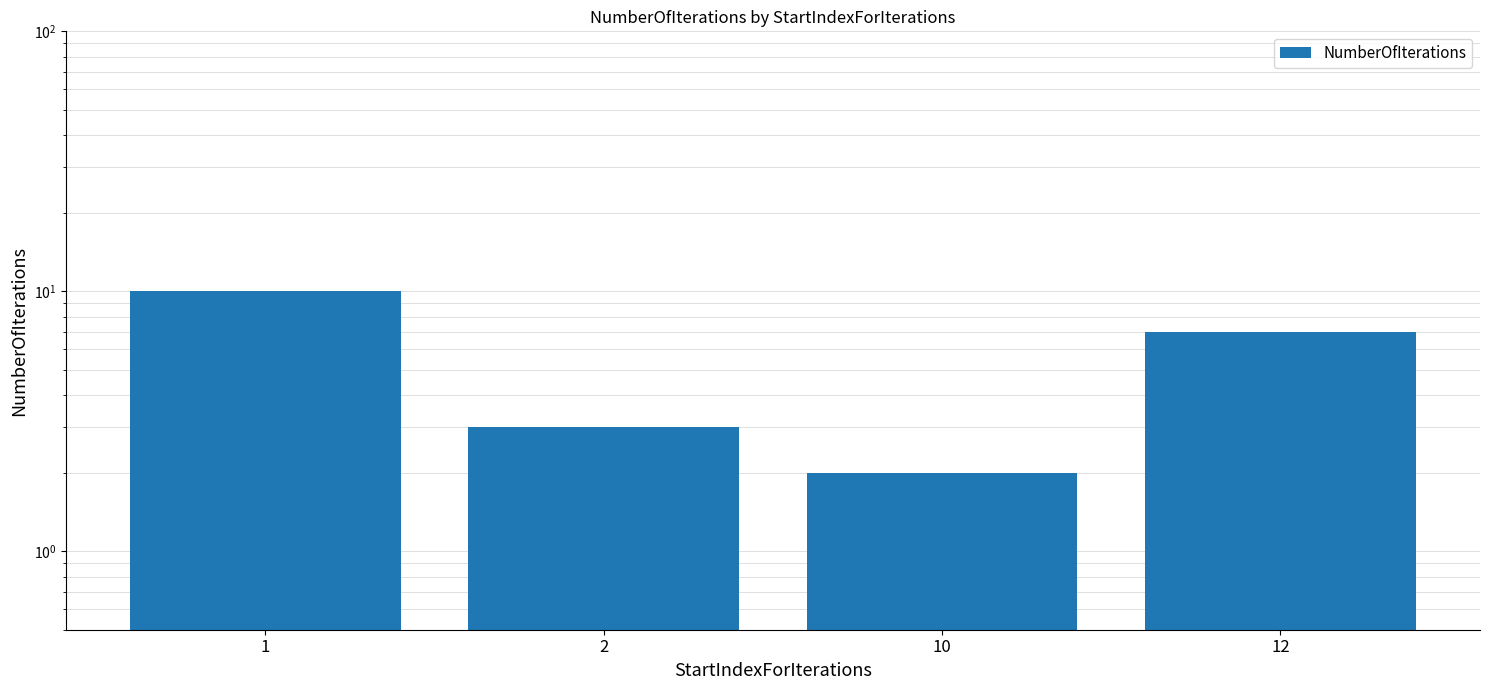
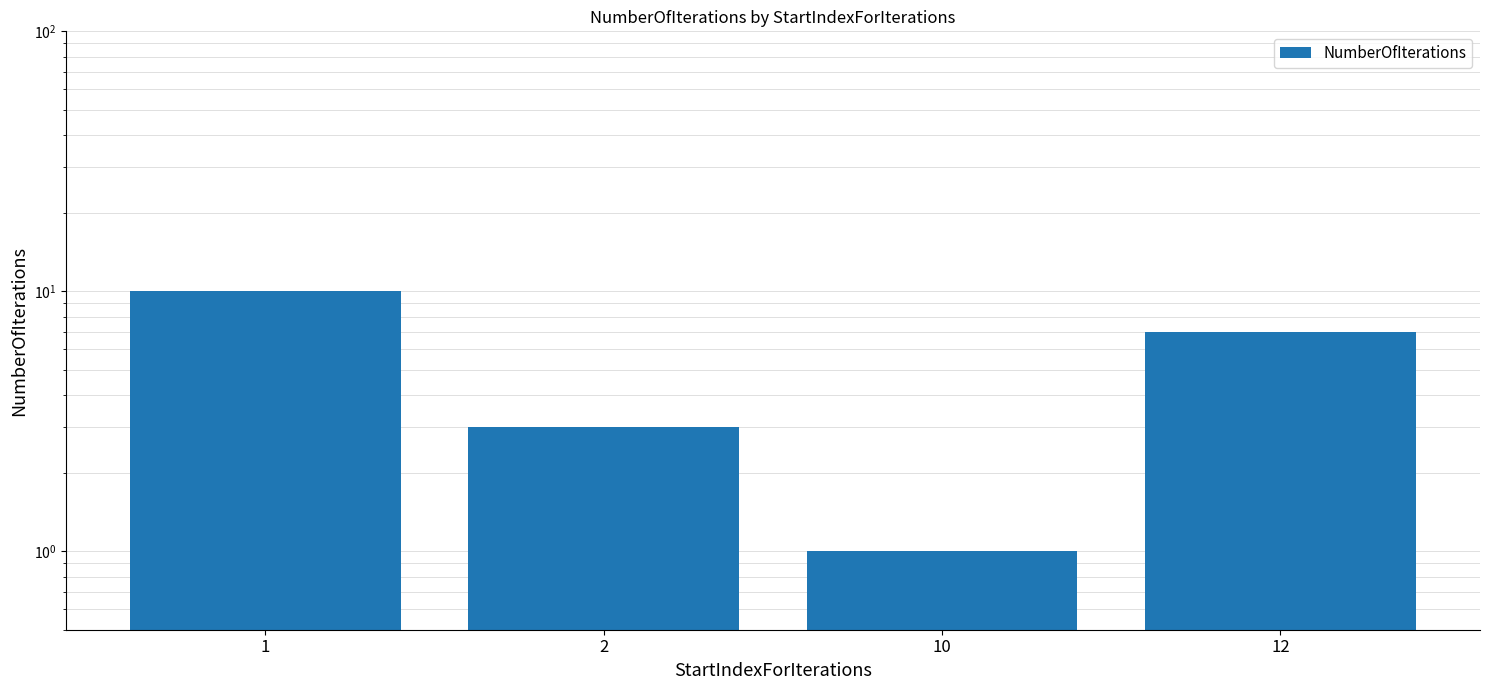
  {
    "1": 10,
    "2": 3,
-   "10": 2,
+   "10": 1,
    "12": 7
  }
